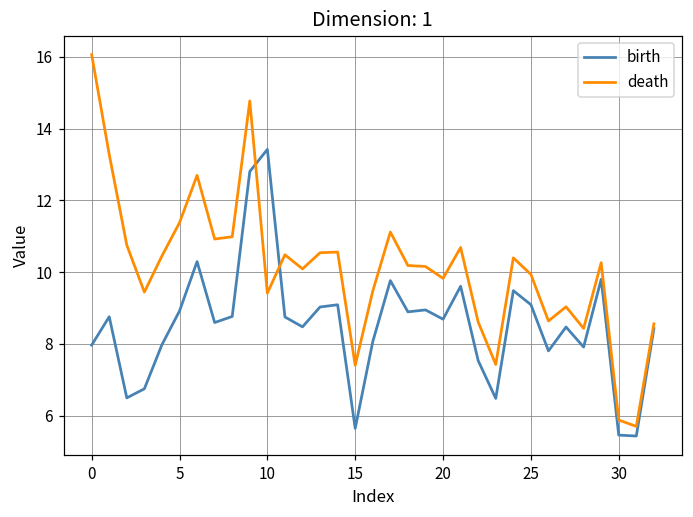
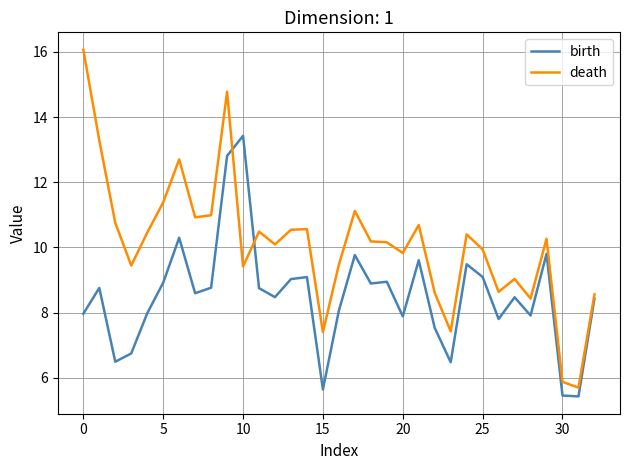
  {
    "birth": {
      "0": 8.0,
      "5": 8.9,
      "10": 13.4,
      "15": 5.6,
-     "20": 8.7,
+     "20": 7.9,
      "25": 9.1,
      "30": 5.5
    },
    "death": {
      "0": 16.1,
      "5": 11.4,
      "10": 9.4,
      "15": 7.4,
      "20": 9.8,
      "25": 9.9,
      "30": 5.9
    }
  }
